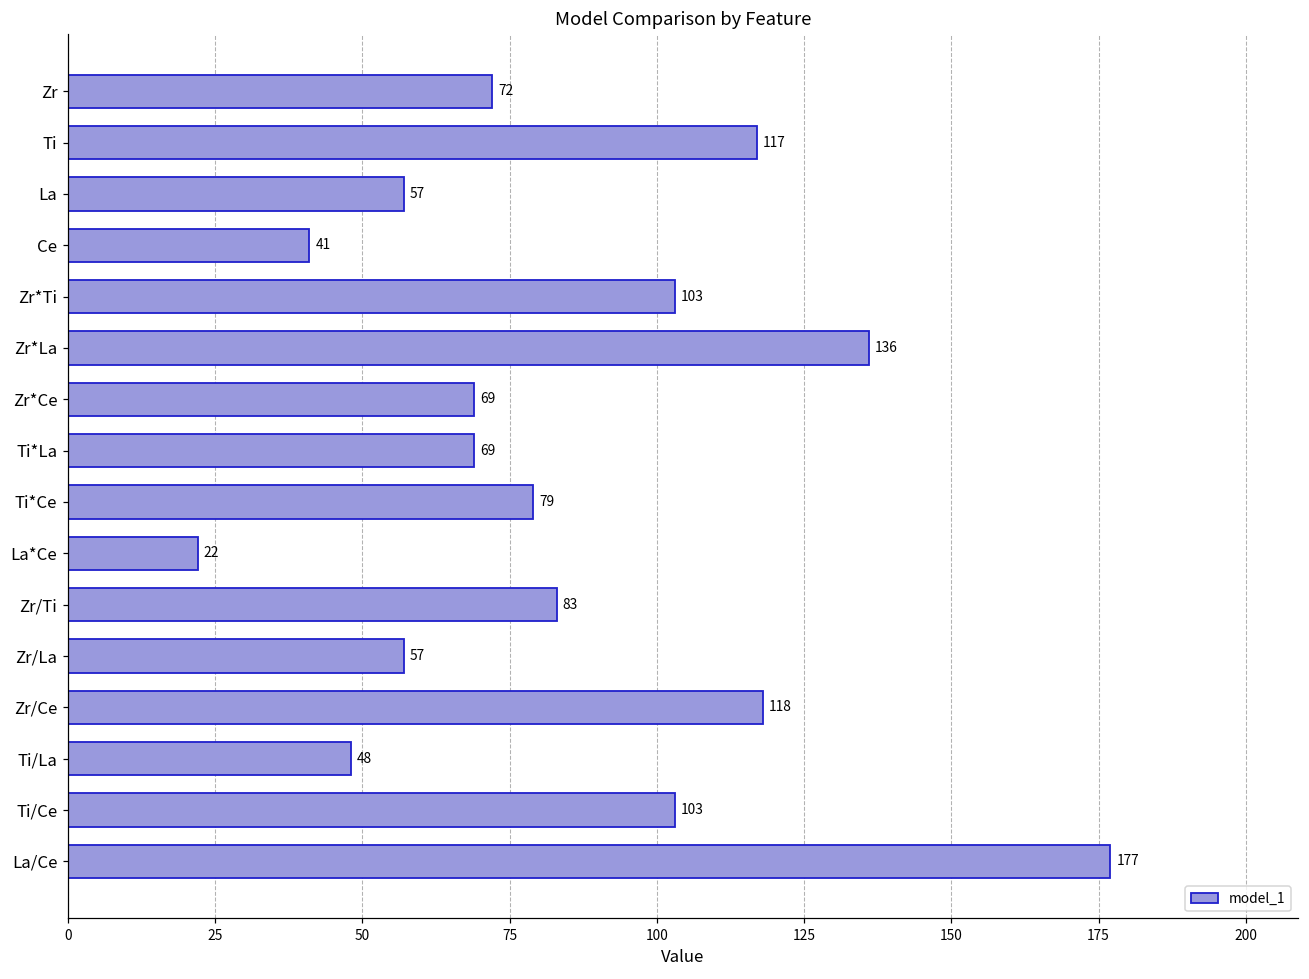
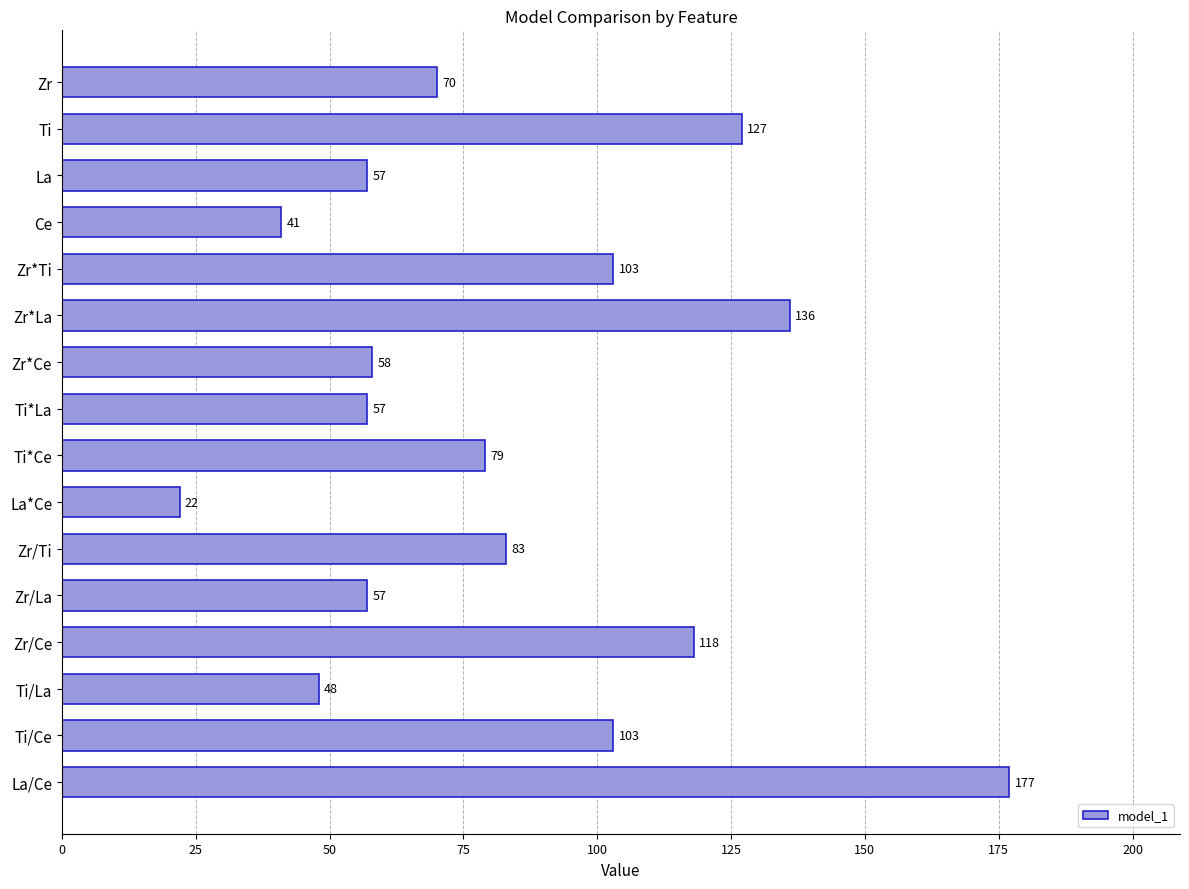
  {
-   "Zr": 72,
-   "Ti": 117,
+   "Zr": 70,
+   "Ti": 127,
    "La": 57,
    "Ce": 41,
    "Zr*Ti": 103,
    "Zr*La": 136,
-   "Zr*Ce": 69,
-   "Ti*La": 69,
+   "Zr*Ce": 58,
+   "Ti*La": 57,
    "Ti*Ce": 79,
    "La*Ce": 22,
    "Zr/Ti": 83,
    "Zr/La": 57,
    "Zr/Ce": 118,
    "Ti/La": 48,
    "Ti/Ce": 103,
    "La/Ce": 177
  }
